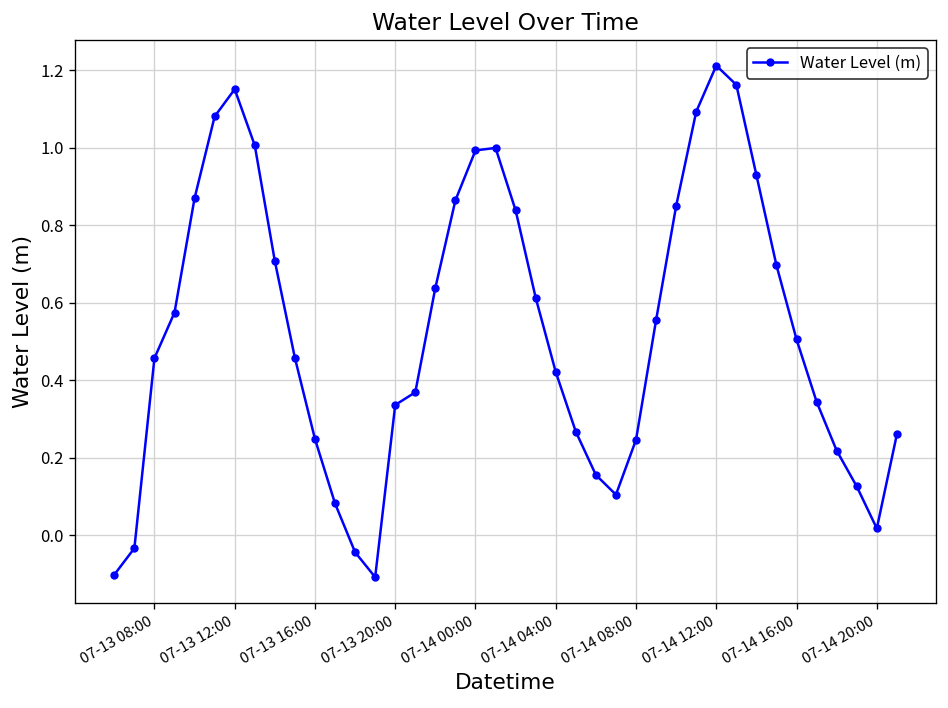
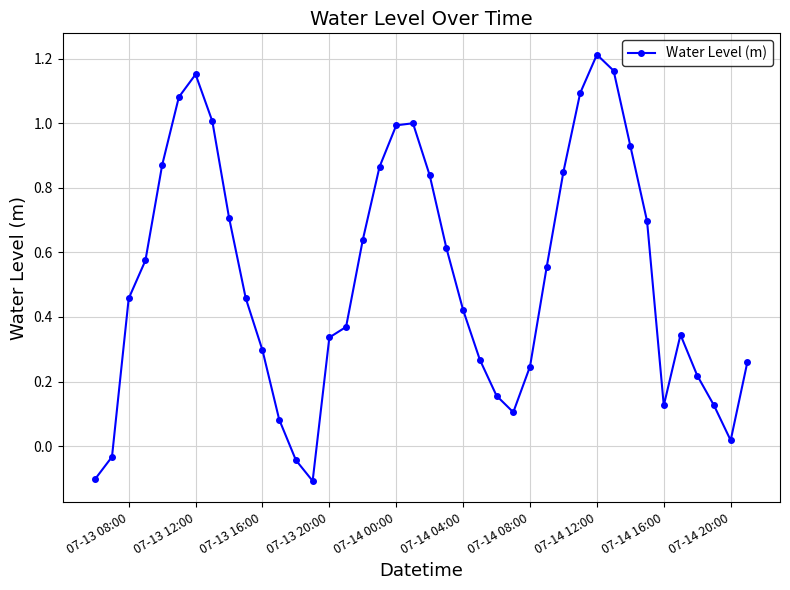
  {
    "07-13 08:00": 0.46,
    "07-13 12:00": 1.15,
-   "07-13 16:00": 0.25,
+   "07-13 16:00": 0.30,
    "07-13 20:00": 0.34,
    "07-14 00:00": 0.99,
    "07-14 04:00": 0.42,
    "07-14 08:00": 0.25,
    "07-14 12:00": 1.21,
-   "07-14 16:00": 0.51,
+   "07-14 16:00": 0.13,
    "07-14 20:00": 0.02
  }
